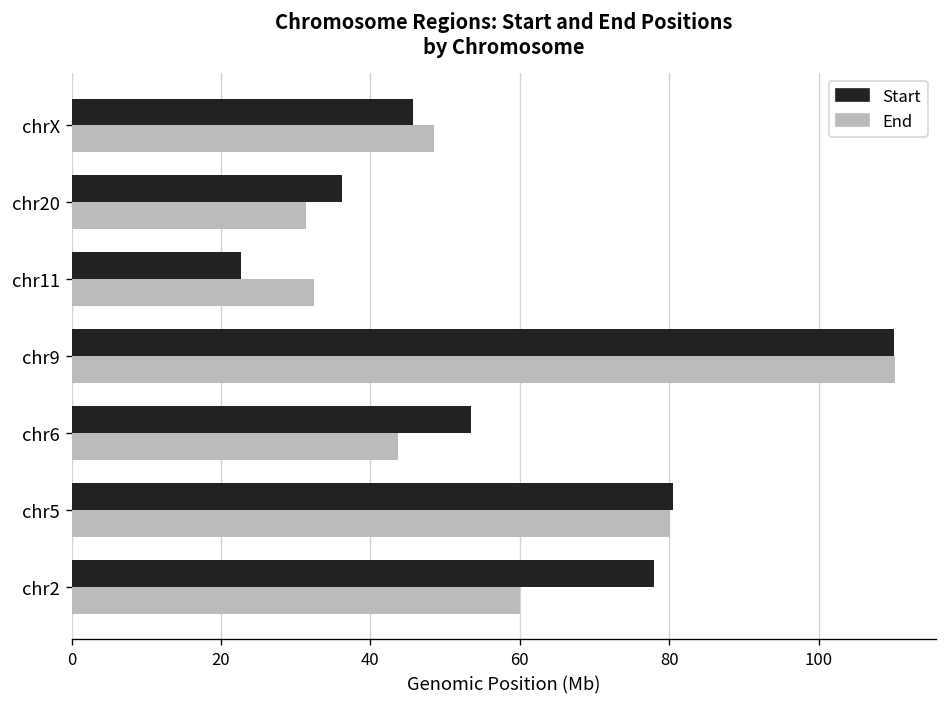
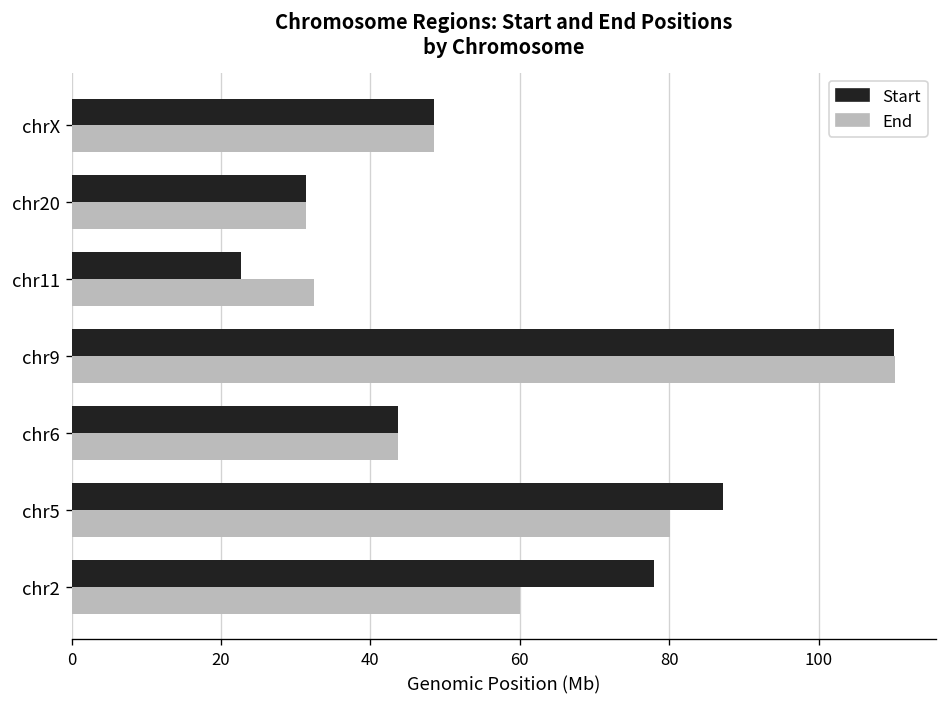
  {
    "Start": {
-     "chrX": 46,
-     "chr20": 36,
+     "chrX": 49,
+     "chr20": 31,
      "chr11": 23,
      "chr9": 110,
-     "chr6": 53,
-     "chr5": 81,
+     "chr6": 44,
+     "chr5": 87,
      "chr2": 78
    },
    "End": {
      "chrX": 49,
      "chr20": 31,
      "chr11": 32,
      "chr9": 110,
      "chr6": 44,
      "chr5": 80,
      "chr2": 60
    }
  }
